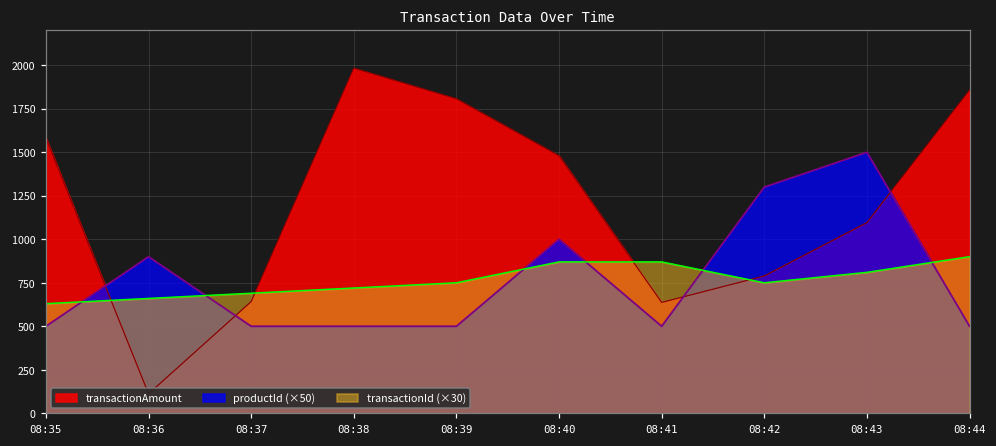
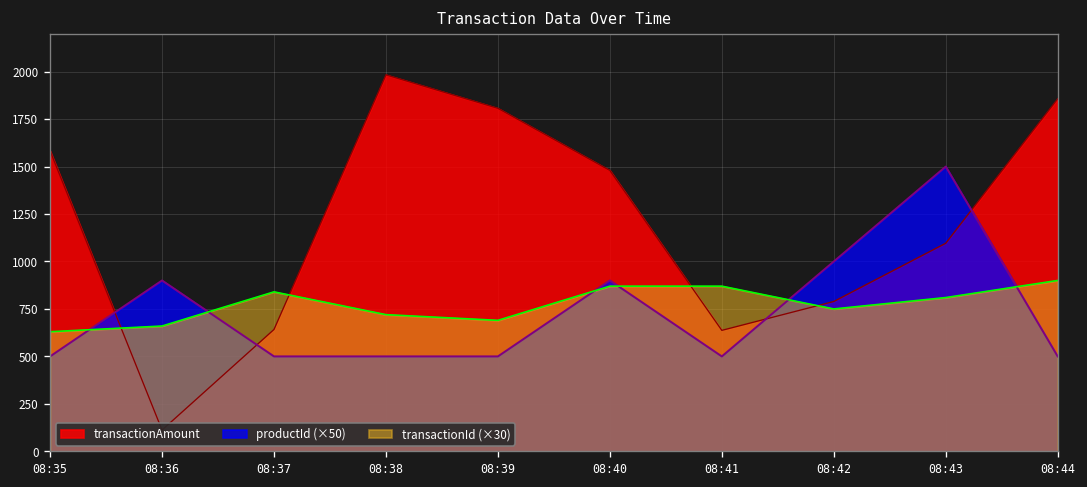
  {
    "transactionAmount": {
      "08:35": 1580,
      "08:37": 640,
      "08:38": 1980,
      "08:39": 1810,
      "08:40": 1480,
      "08:41": 640,
      "08:42": 790,
      "08:43": 1100,
      "08:44": 1860
    },
    "productId (×50)": {
      "08:35": 500,
      "08:36": 900,
      "08:37": 500,
      "08:38": 500,
      "08:39": 500,
-     "08:40": 1000,
+     "08:40": 900,
      "08:41": 500,
-     "08:42": 1300,
+     "08:42": 1000,
      "08:43": 1500,
      "08:44": 500
    },
    "transactionId (×30)": {
      "08:35": 630,
      "08:36": 660,
-     "08:37": 690,
+     "08:37": 840,
      "08:38": 720,
-     "08:39": 750,
+     "08:39": 690,
      "08:40": 870,
      "08:41": 870,
      "08:42": 750,
      "08:43": 810,
      "08:44": 900
    }
  }
